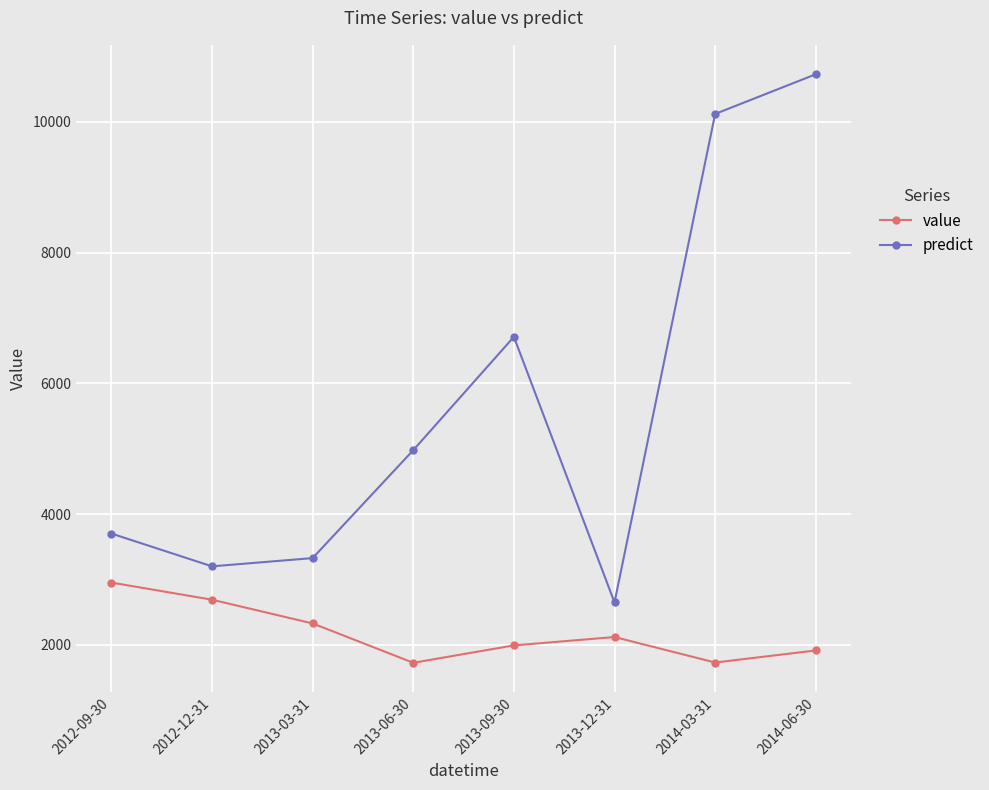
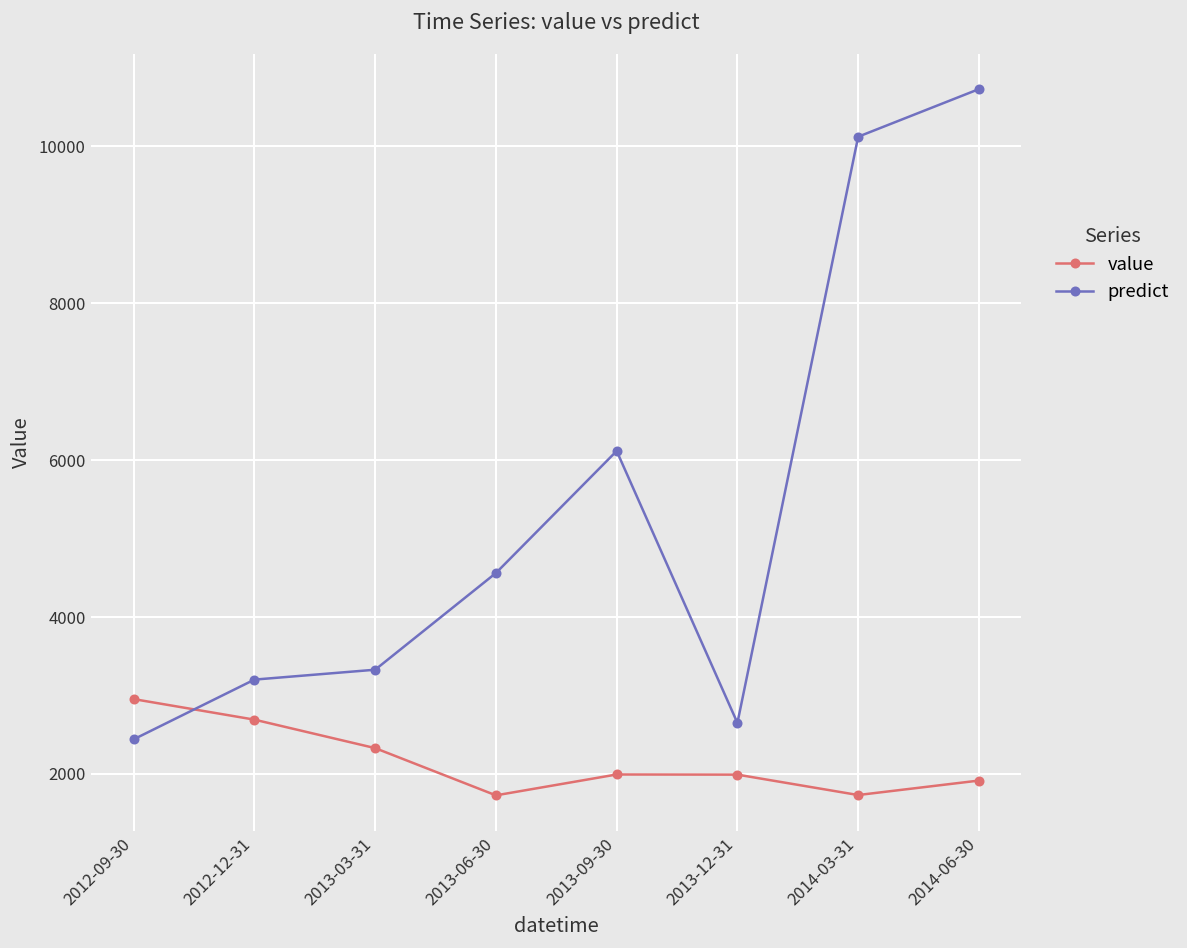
  {
    "value": {
      "2012-09-30": 3000,
      "2012-12-31": 2700,
      "2013-03-31": 2300,
      "2013-06-30": 1700,
      "2013-09-30": 2000,
-     "2013-12-31": 2100,
+     "2013-12-31": 2000,
      "2014-03-31": 1700,
      "2014-06-30": 1900
    },
    "predict": {
-     "2012-09-30": 3700,
+     "2012-09-30": 2400,
      "2012-12-31": 3200,
      "2013-03-31": 3300,
-     "2013-06-30": 5000,
-     "2013-09-30": 6700,
+     "2013-06-30": 4600,
+     "2013-09-30": 6100,
      "2013-12-31": 2700,
      "2014-03-31": 10100,
      "2014-06-30": 10700
    }
  }
